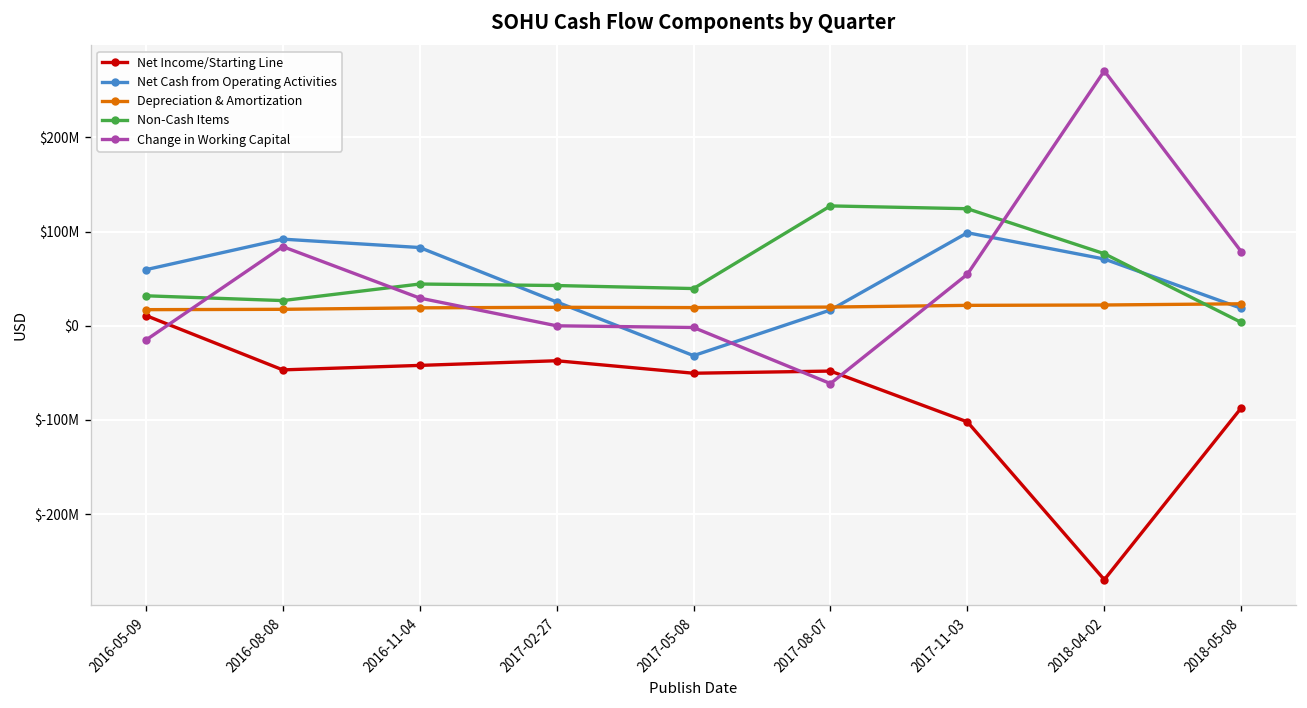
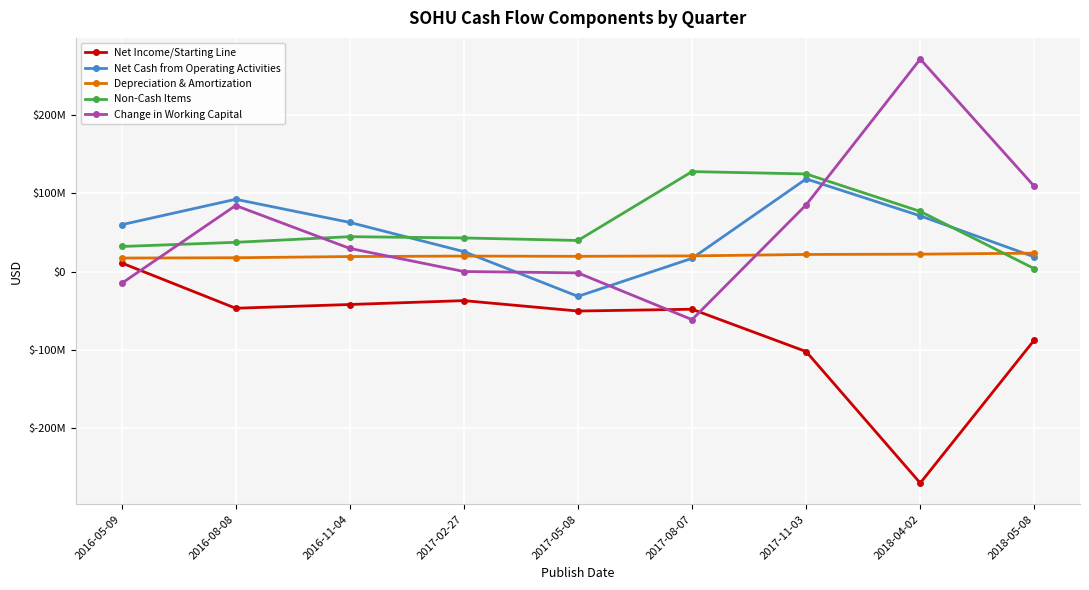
  {
    "Net Income/Starting Line": {
      "2016-05-09": "$10000000",
      "2016-08-08": "$-50000000",
      "2016-11-04": "$-40000000",
      "2017-02-27": "$-40000000",
      "2017-05-08": "$-50000000",
      "2017-08-07": "$-50000000",
      "2017-11-03": "$-100000000",
      "2018-04-02": "$-270000000",
      "2018-05-08": "$-90000000"
    },
    "Net Cash from Operating Activities": {
      "2016-05-09": "$60000000",
      "2016-08-08": "$90000000",
-     "2016-11-04": "$80000000",
+     "2016-11-04": "$60000000",
      "2017-02-27": "$30000000",
      "2017-05-08": "$-30000000",
-     "2017-11-03": "$100000000",
+     "2017-11-03": "$120000000",
      "2018-04-02": "$70000000",
      "2018-05-08": "$20000000"
    },
    "Depreciation & Amortization": {
      "2016-05-09": "$20000000",
      "2016-08-08": "$20000000",
      "2016-11-04": "$20000000",
      "2017-02-27": "$20000000",
      "2017-05-08": "$20000000",
      "2017-11-03": "$20000000",
      "2018-04-02": "$20000000",
      "2018-05-08": "$20000000"
    },
    "Non-Cash Items": {
      "2016-05-09": "$30000000",
-     "2016-08-08": "$30000000",
+     "2016-08-08": "$40000000",
      "2016-11-04": "$40000000",
      "2017-02-27": "$40000000",
      "2017-05-08": "$40000000",
      "2017-08-07": "$130000000",
      "2017-11-03": "$120000000",
      "2018-04-02": "$80000000",
      "2018-05-08": "$0"
    },
    "Change in Working Capital": {
      "2016-05-09": "$-20000000",
      "2016-08-08": "$80000000",
      "2016-11-04": "$30000000",
      "2017-02-27": "$0",
      "2017-05-08": "$0",
      "2017-08-07": "$-60000000",
-     "2017-11-03": "$50000000",
+     "2017-11-03": "$80000000",
      "2018-04-02": "$270000000",
-     "2018-05-08": "$80000000"
+     "2018-05-08": "$110000000"
    }
  }
